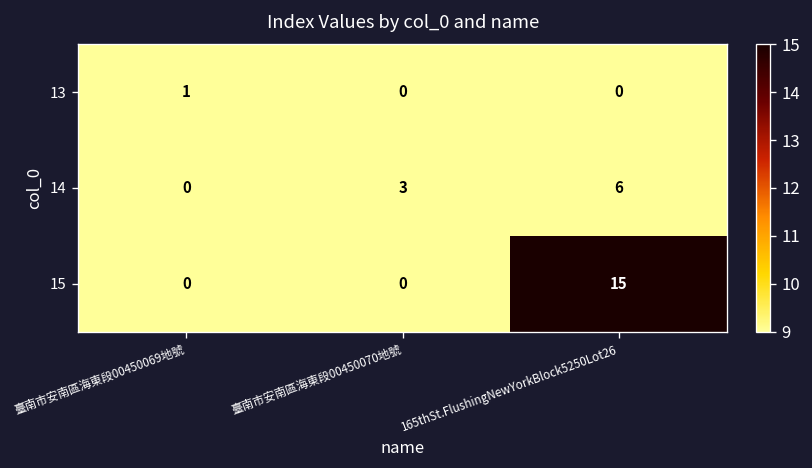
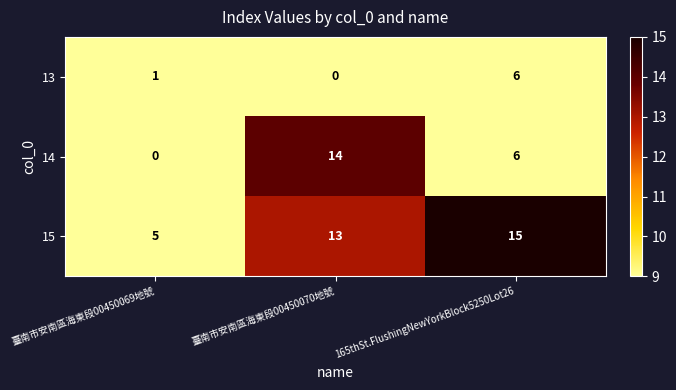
  {
    "13": {
      "臺南市安南區海東段00450069地號": 1,
      "臺南市安南區海東段00450070地號": 0,
-     "165thSt.FlushingNewYorkBlock5250Lot26": 0
+     "165thSt.FlushingNewYorkBlock5250Lot26": 6
    },
    "14": {
      "臺南市安南區海東段00450069地號": 0,
-     "臺南市安南區海東段00450070地號": 3,
+     "臺南市安南區海東段00450070地號": 14,
      "165thSt.FlushingNewYorkBlock5250Lot26": 6
    },
    "15": {
-     "臺南市安南區海東段00450069地號": 0,
-     "臺南市安南區海東段00450070地號": 0,
+     "臺南市安南區海東段00450069地號": 5,
+     "臺南市安南區海東段00450070地號": 13,
      "165thSt.FlushingNewYorkBlock5250Lot26": 15
    }
  }
